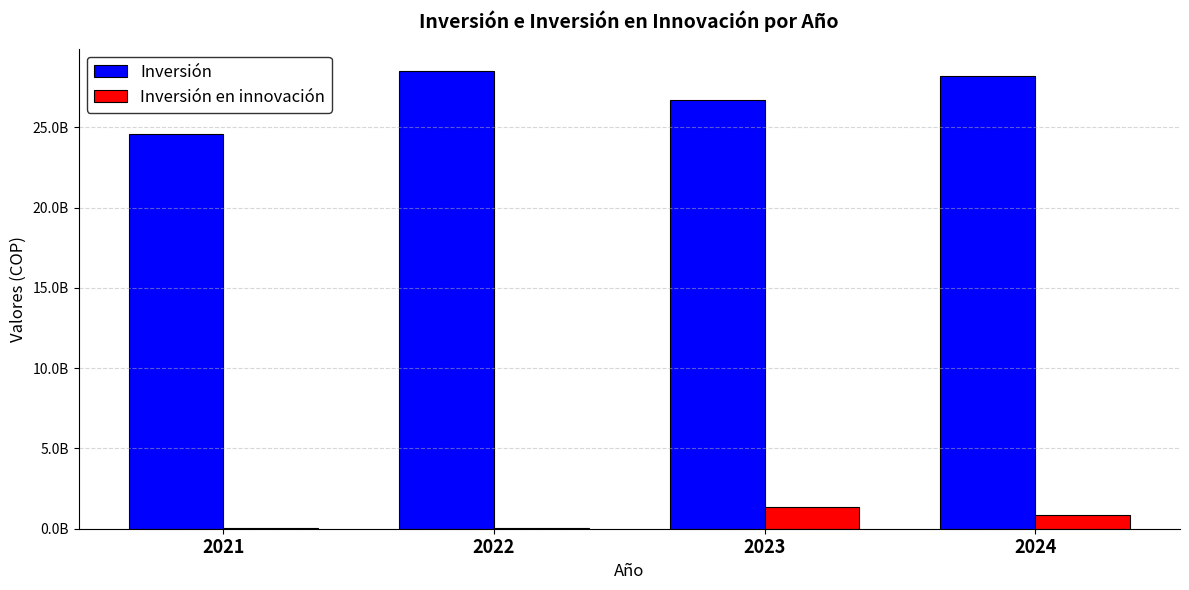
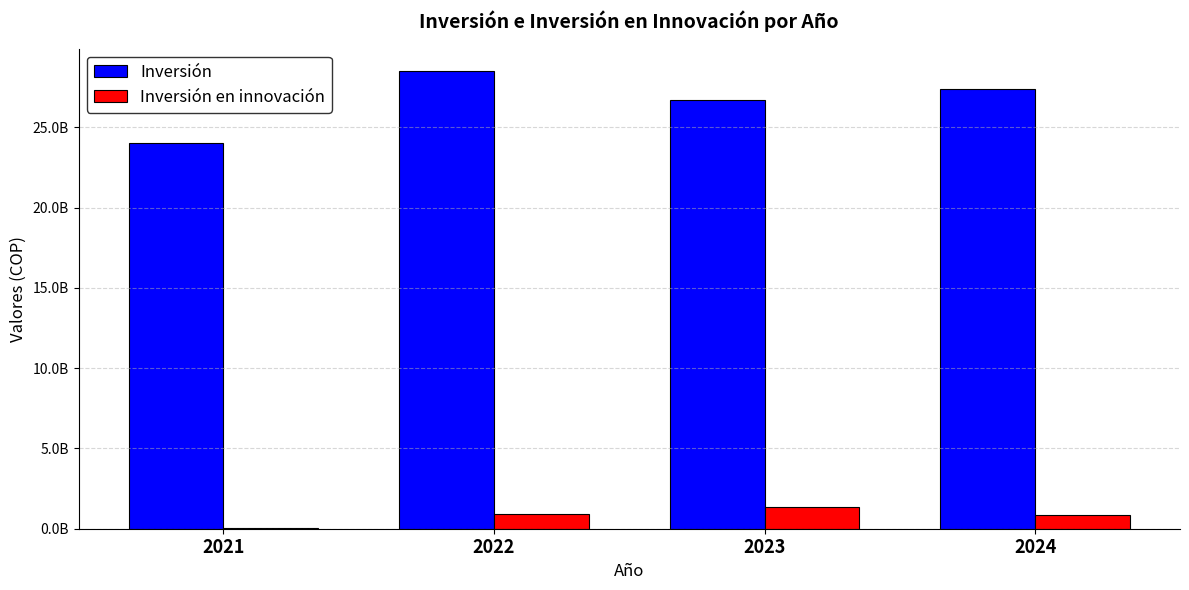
  {
    "Inversión": {
-     "2021": 24600000000,
+     "2021": 24100000000,
      "2022": 28500000000,
      "2023": 26700000000,
-     "2024": 28200000000
+     "2024": 27400000000
    },
    "Inversión en innovación": {
-     "2022": 100000000,
+     "2022": 900000000,
      "2023": 1300000000,
      "2024": 900000000
    }
  }
